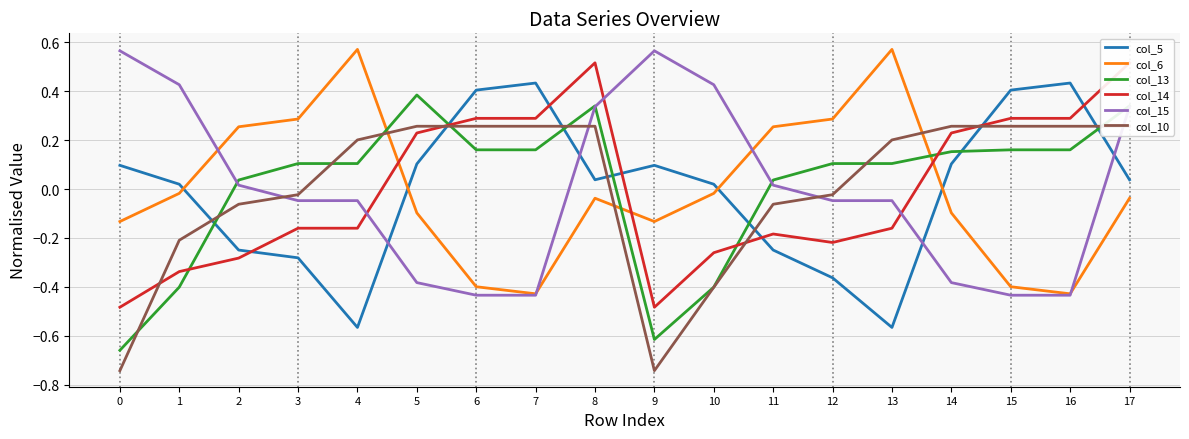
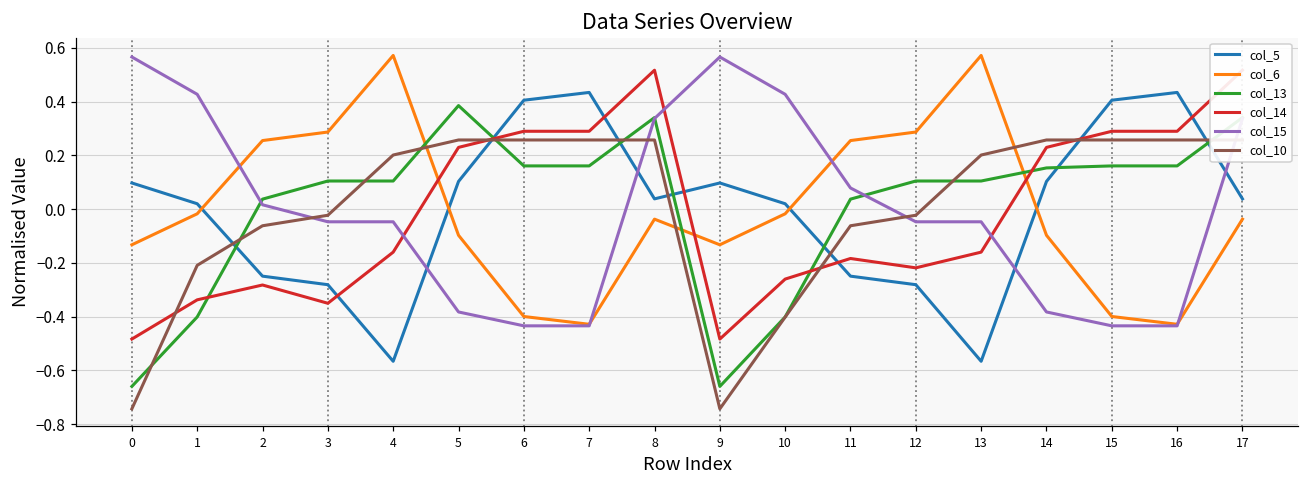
  {
    "col_5": {
      "0": 0.10,
      "1": 0.02,
      "2": -0.25,
      "3": -0.28,
      "4": -0.57,
      "5": 0.10,
      "6": 0.40,
      "7": 0.43,
      "8": 0.04,
      "9": 0.10,
      "10": 0.02,
      "11": -0.25,
-     "12": -0.36,
+     "12": -0.28,
      "13": -0.57,
      "14": 0.10,
      "15": 0.40,
      "16": 0.43,
      "17": 0.04
    },
    "col_6": {
      "0": -0.13,
      "1": -0.02,
      "2": 0.25,
      "3": 0.29,
      "4": 0.57,
      "5": -0.10,
      "6": -0.40,
      "8": -0.04,
      "9": -0.13,
      "10": -0.02,
      "11": 0.25,
      "12": 0.29,
      "13": 0.57,
      "14": -0.10,
      "15": -0.40,
      "17": -0.04
    },
    "col_13": {
      "0": -0.66,
      "1": -0.40,
      "2": 0.04,
      "3": 0.10,
      "4": 0.10,
      "5": 0.38,
      "6": 0.16,
      "7": 0.16,
-     "9": -0.62,
+     "9": -0.66,
      "11": 0.04,
      "12": 0.10,
      "13": 0.10,
      "14": 0.15,
      "15": 0.16,
      "16": 0.16
    },
    "col_14": {
      "0": -0.48,
      "1": -0.34,
      "2": -0.28,
-     "3": -0.16,
+     "3": -0.35,
      "4": -0.16,
      "5": 0.23,
      "6": 0.29,
      "7": 0.29,
      "8": 0.52,
      "9": -0.48,
      "10": -0.26,
      "11": -0.18,
      "12": -0.22,
      "13": -0.16,
      "14": 0.23,
      "15": 0.29,
      "16": 0.29
    },
    "col_15": {
      "0": 0.57,
      "1": 0.43,
      "2": 0.02,
      "3": -0.05,
      "4": -0.05,
      "5": -0.38,
      "6": -0.43,
      "9": 0.57,
      "10": 0.43,
-     "11": 0.02,
+     "11": 0.08,
      "12": -0.05,
      "13": -0.05,
      "14": -0.38,
      "15": -0.43
    },
    "col_10": {
      "0": -0.74,
      "1": -0.21,
      "2": -0.06,
      "3": -0.02,
      "4": 0.20,
      "5": 0.26,
      "6": 0.26,
      "7": 0.26,
      "8": 0.26,
      "9": -0.74,
      "11": -0.06,
      "12": -0.02,
      "13": 0.20,
      "14": 0.26,
      "15": 0.26,
      "16": 0.26
    }
  }
